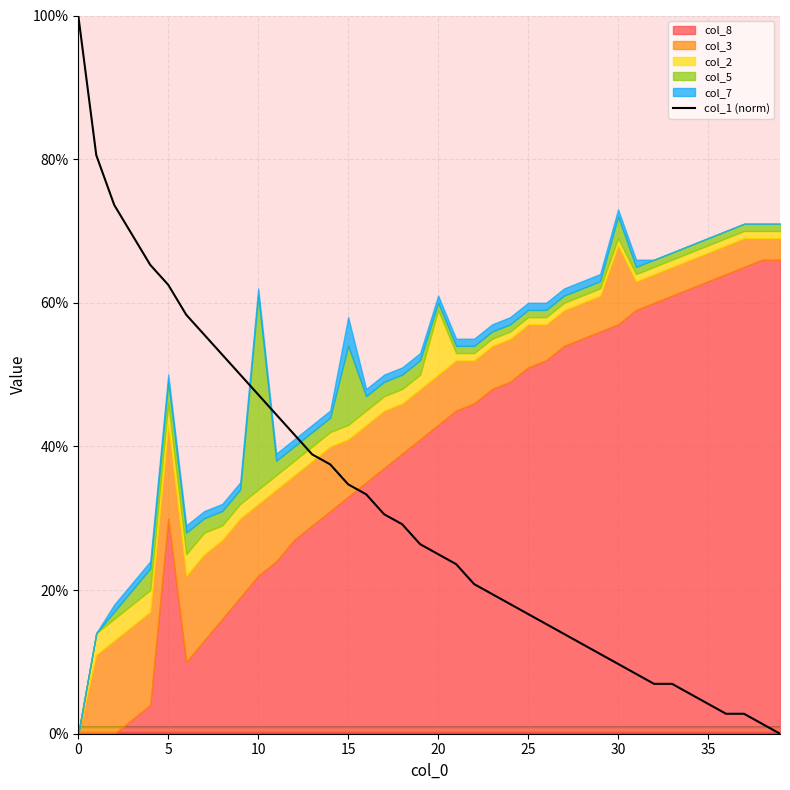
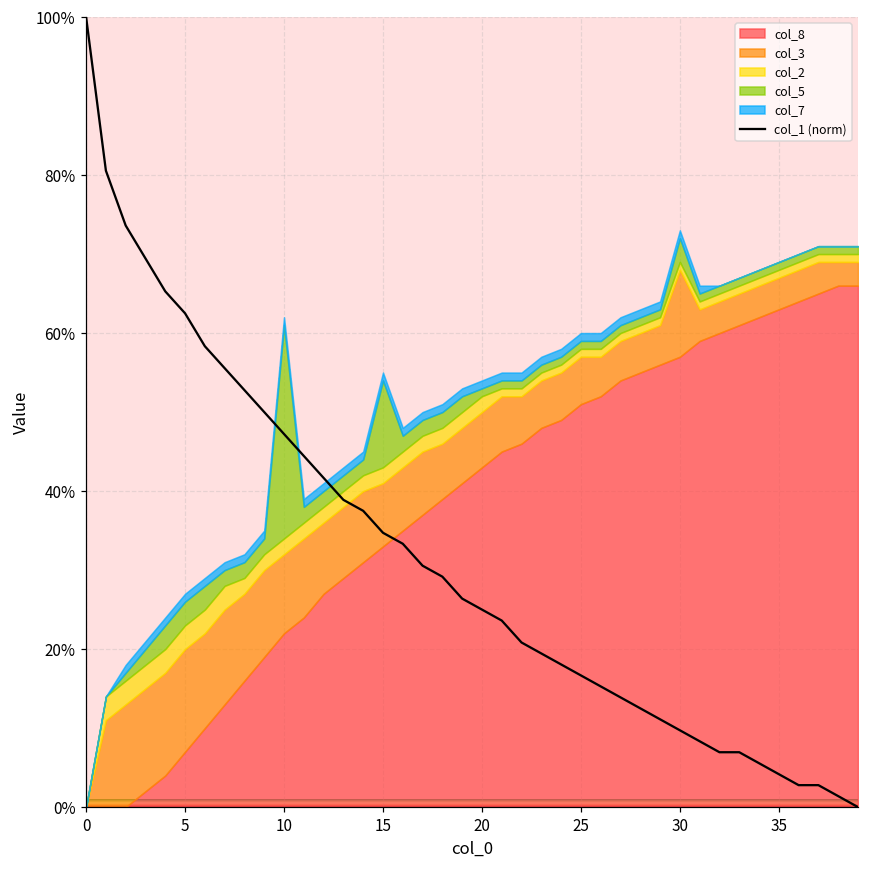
  {
    "col_1 (norm)": {
      "0": "100%",
      "5": "63%",
      "10": "47%",
      "15": "35%",
      "20": "25%",
      "25": "17%",
      "30": "10%",
      "35": "4%"
    },
    "col_8": {
-     "5": "30%",
+     "5": "7%",
      "10": "22%",
      "15": "33%",
      "20": "43%",
      "25": "51%",
      "30": "57%",
      "35": "63%"
    },
    "col_3": {
      "5": "13%",
      "10": "10%",
      "15": "8%",
      "20": "7%",
      "25": "6%",
      "30": "11%",
      "35": "4%"
    },
    "col_2": {
      "5": "3%",
      "10": "2%",
      "15": "2%",
-     "20": "9%",
+     "20": "2%",
      "25": "1%",
      "30": "1%",
      "35": "1%"
    },
    "col_5": {
      "5": "3%",
      "10": "27%",
      "15": "11%",
      "20": "1%",
      "25": "1%",
      "30": "3%"
    },
    "col_7": {
      "5": "1%",
      "10": "1%",
-     "15": "4%",
+     "15": "1%",
      "20": "1%",
      "25": "1%",
      "30": "1%"
    }
  }
